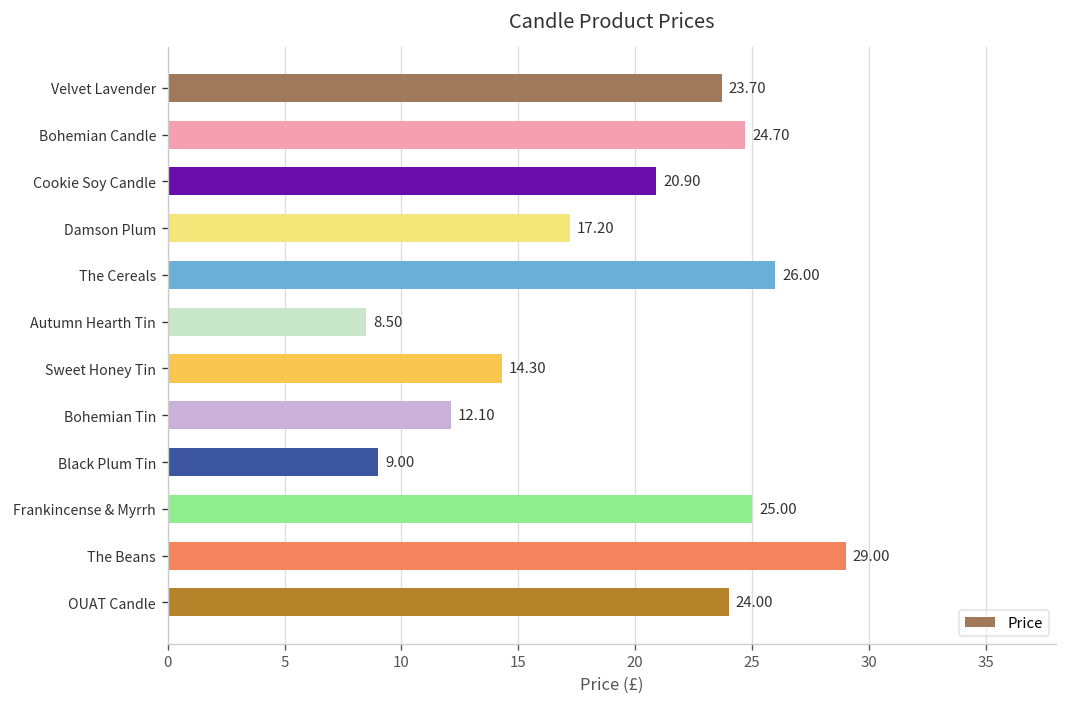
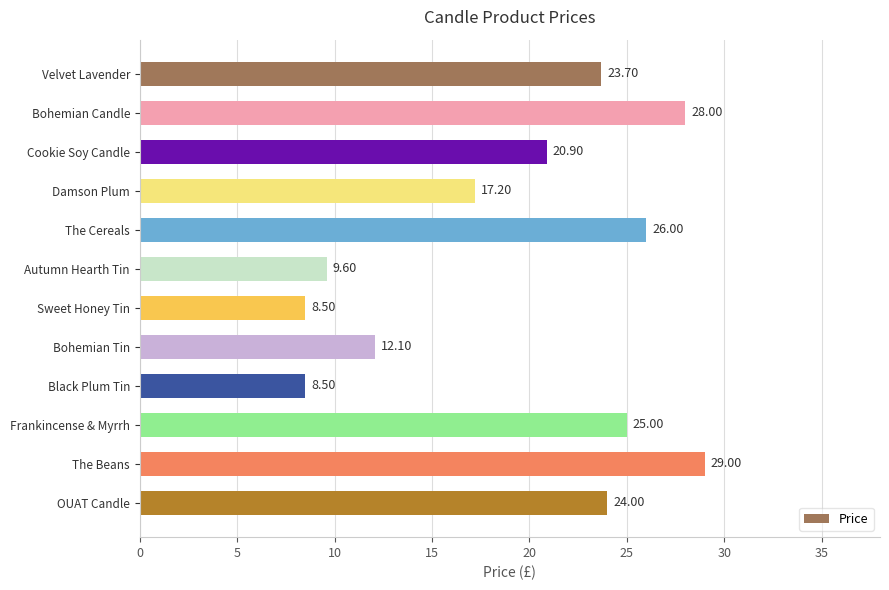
  {
    "Velvet Lavender": 23.70,
-   "Bohemian Candle": 24.70,
+   "Bohemian Candle": 28.00,
    "Cookie Soy Candle": 20.90,
    "Damson Plum": 17.20,
    "The Cereals": 26.00,
-   "Autumn Hearth Tin": 8.50,
-   "Sweet Honey Tin": 14.30,
+   "Autumn Hearth Tin": 9.60,
+   "Sweet Honey Tin": 8.50,
    "Bohemian Tin": 12.10,
-   "Black Plum Tin": 9.00,
+   "Black Plum Tin": 8.50,
    "Frankincense & Myrrh": 25.00,
    "The Beans": 29.00,
    "OUAT Candle": 24.00
  }
